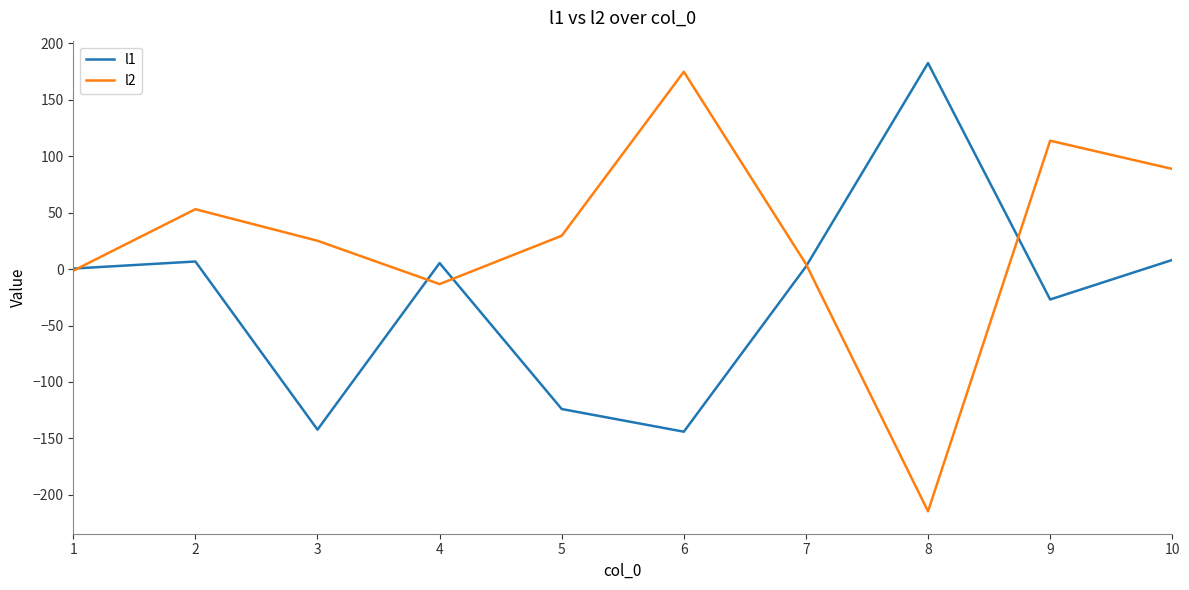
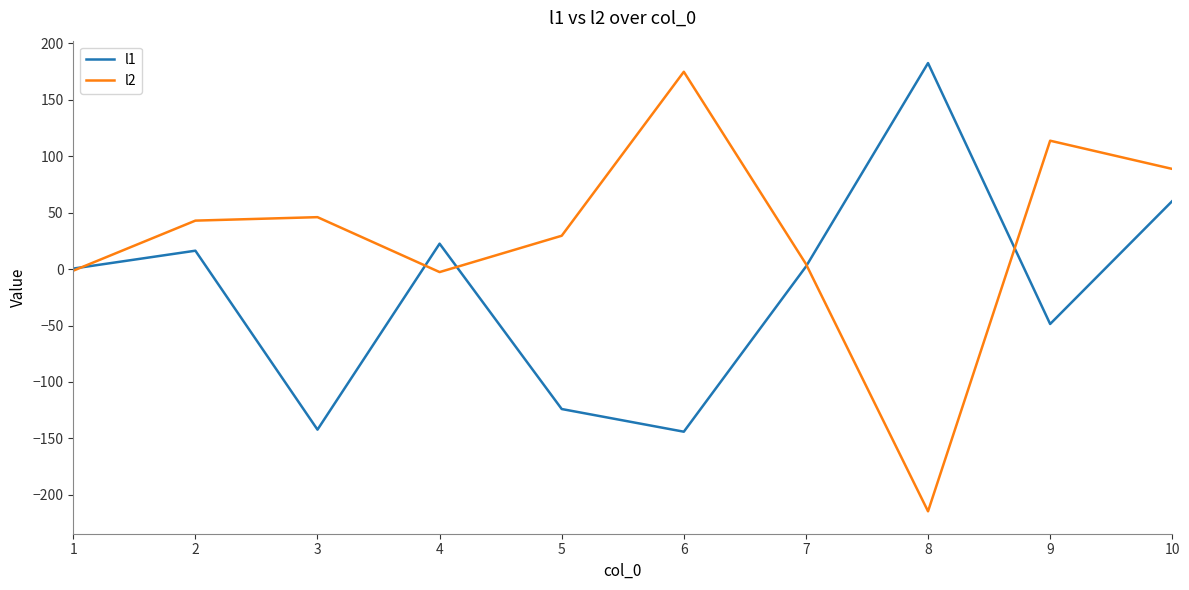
  {
    "l1": {
-     "2": 7,
+     "2": 16,
      "3": -142,
-     "4": 5,
+     "4": 23,
      "5": -124,
      "6": -144,
      "7": 2,
      "8": 183,
-     "9": -27,
-     "10": 8
+     "9": -49,
+     "10": 60
    },
    "l2": {
-     "2": 53,
-     "3": 25,
-     "4": -13,
+     "2": 43,
+     "3": 46,
+     "4": -3,
      "5": 30,
      "6": 175,
      "7": 5,
      "8": -215,
      "9": 114,
      "10": 89
    }
  }
